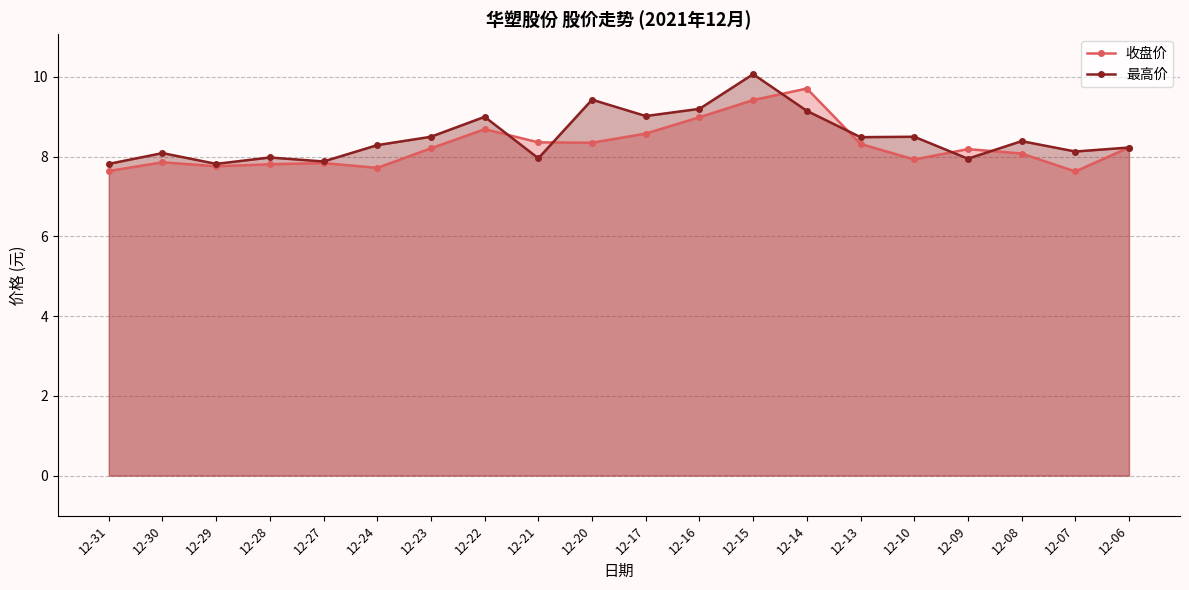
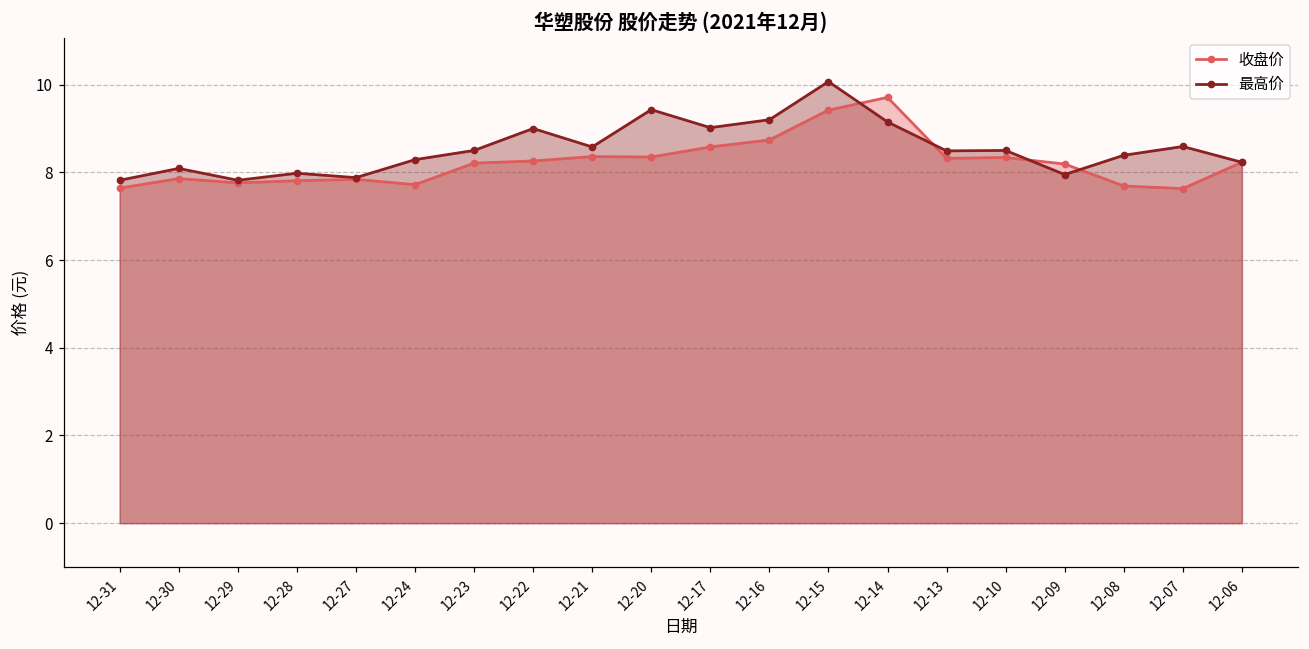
  {
    "收盘价": {
      "12-31": 7.6,
      "12-30": 7.9,
      "12-28": 7.8,
      "12-24": 7.7,
      "12-23": 8.2,
-     "12-22": 8.7,
+     "12-22": 8.3,
      "12-21": 8.4,
      "12-20": 8.4,
      "12-17": 8.6,
-     "12-16": 9.0,
+     "12-16": 8.7,
      "12-15": 9.4,
      "12-14": 9.7,
      "12-13": 8.3,
-     "12-10": 7.9,
+     "12-10": 8.3,
      "12-09": 8.2,
-     "12-08": 8.1,
+     "12-08": 7.7,
      "12-07": 7.6
    },
    "最高价": {
      "12-31": 7.8,
      "12-30": 8.1,
      "12-28": 8.0,
      "12-24": 8.3,
      "12-23": 8.5,
      "12-22": 9.0,
-     "12-21": 8.0,
+     "12-21": 8.6,
      "12-20": 9.4,
      "12-17": 9.0,
      "12-16": 9.2,
      "12-15": 10.1,
      "12-14": 9.2,
      "12-13": 8.5,
      "12-10": 8.5,
      "12-09": 8.0,
      "12-08": 8.4,
-     "12-07": 8.1
+     "12-07": 8.6
    }
  }
